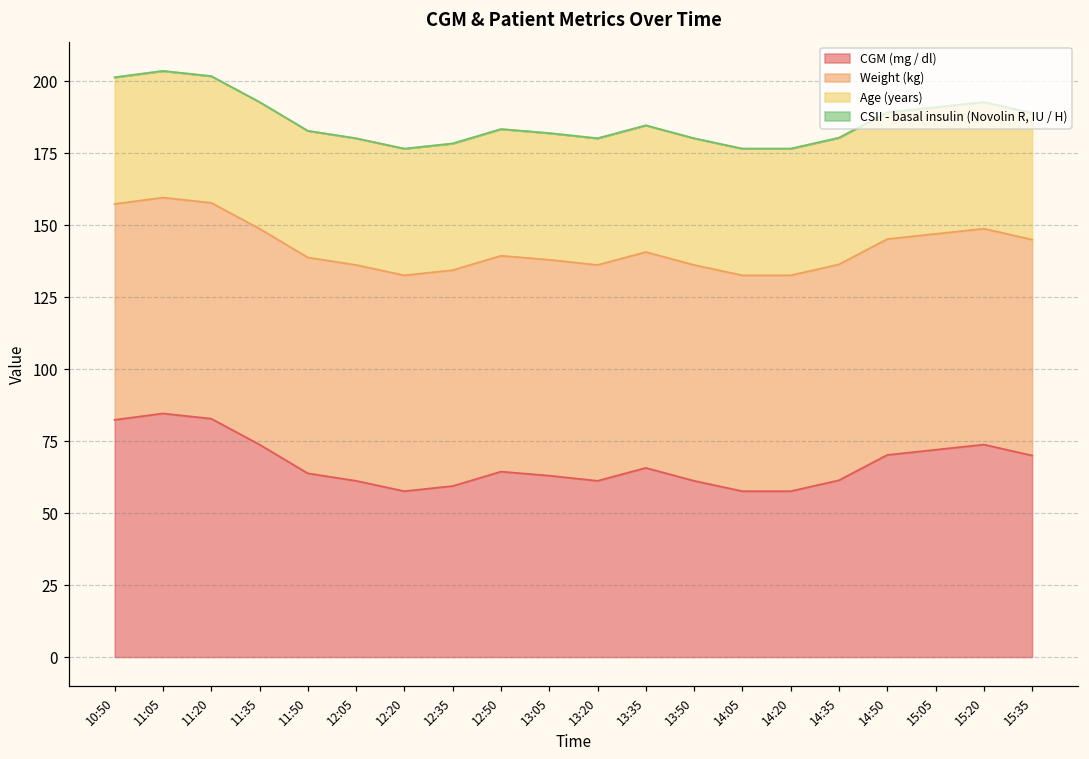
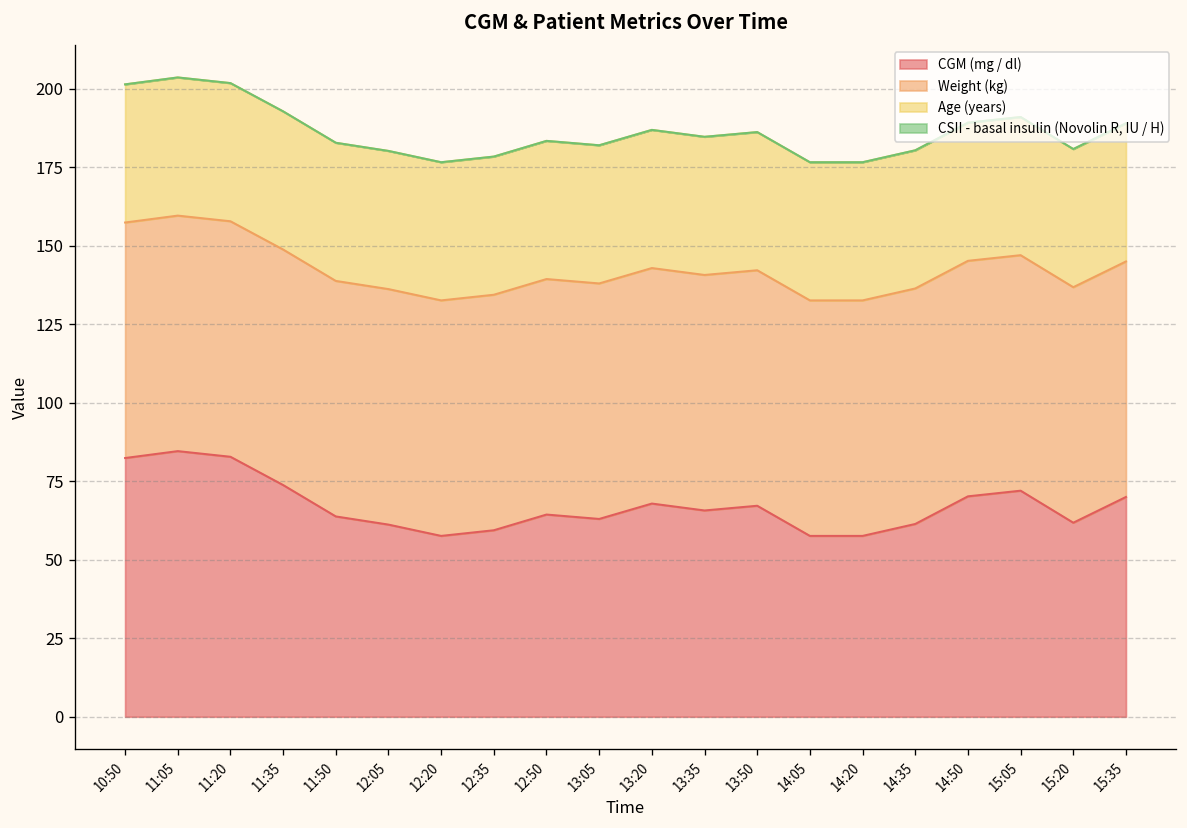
  {
    "CGM (mg / dl)": {
      "10:50": 82,
      "11:05": 85,
      "11:20": 83,
      "11:35": 74,
      "11:50": 64,
      "12:05": 61,
      "12:20": 58,
      "12:35": 59,
      "12:50": 64,
      "13:05": 63,
-     "13:20": 61,
+     "13:20": 68,
      "13:35": 66,
-     "13:50": 61,
+     "13:50": 67,
      "14:05": 58,
      "14:20": 58,
      "14:35": 61,
      "14:50": 70,
      "15:05": 72,
-     "15:20": 74,
+     "15:20": 62,
      "15:35": 70
    },
    "Weight (kg)": {
      "10:50": 75,
      "11:05": 75,
      "11:20": 75,
      "11:35": 75,
      "11:50": 75,
      "12:05": 75,
      "12:20": 75,
      "12:35": 75,
      "12:50": 75,
      "13:05": 75,
      "13:20": 75,
      "13:35": 75,
      "13:50": 75,
      "14:05": 75,
      "14:20": 75,
      "14:35": 75,
      "14:50": 75,
      "15:05": 75,
      "15:20": 75,
      "15:35": 75
    }
  }
